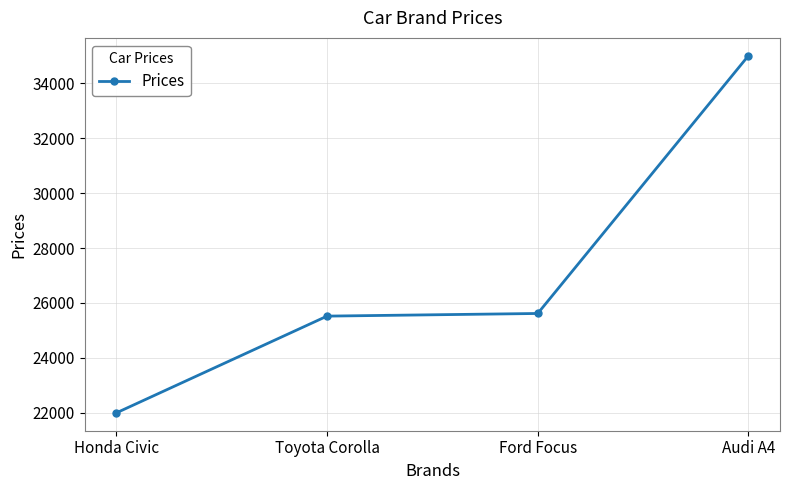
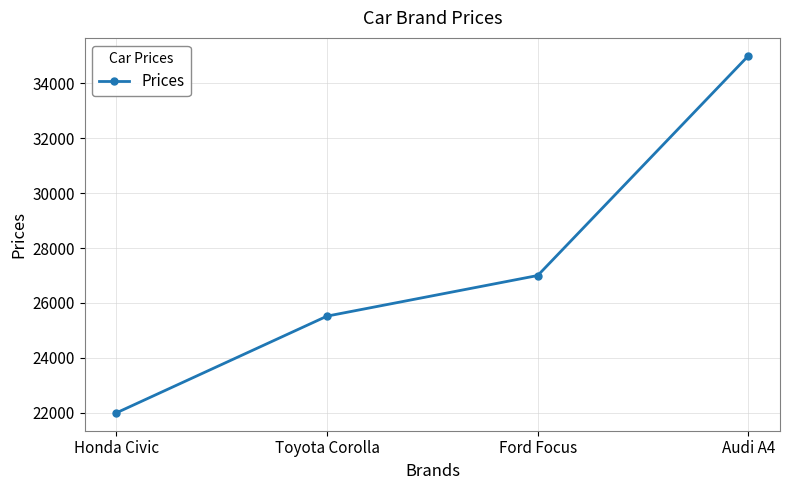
  {
    "Honda Civic": 22000,
    "Toyota Corolla": 25500,
-   "Ford Focus": 25600,
+   "Ford Focus": 27000,
    "Audi A4": 35000
  }
